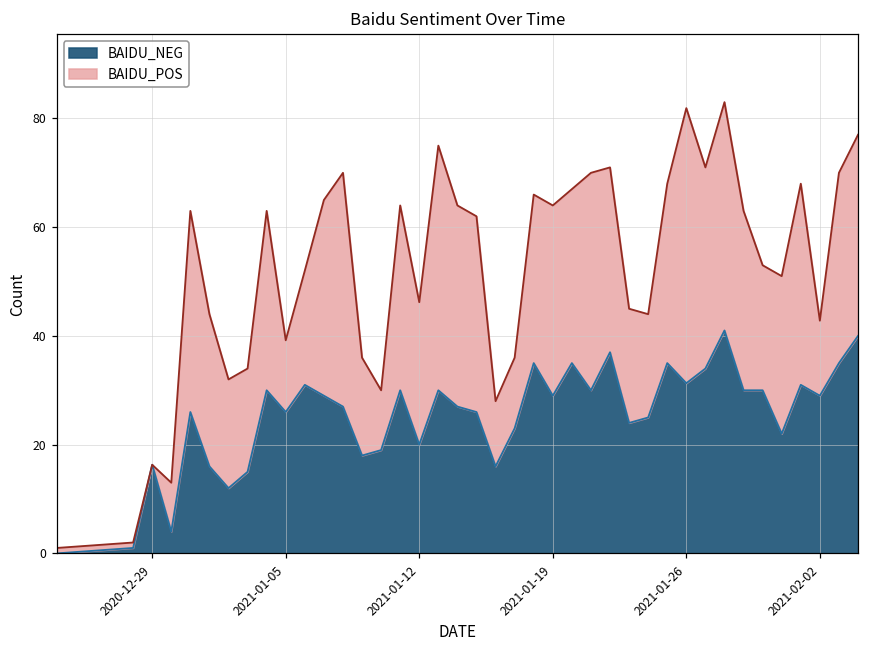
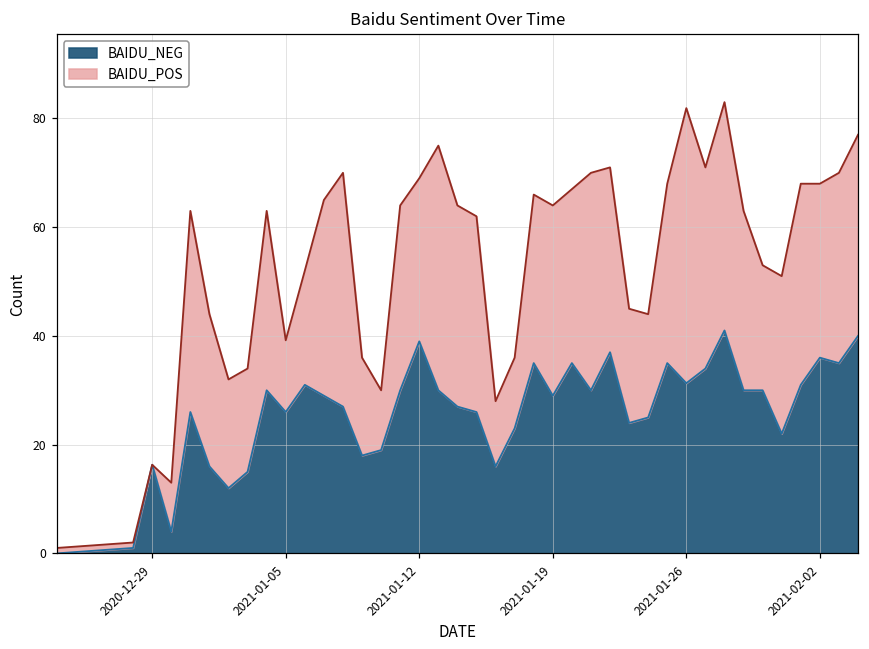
  {
    "BAIDU_NEG": {
      "2021-01-05": 26,
-     "2021-01-12": 20,
+     "2021-01-12": 39,
      "2021-01-19": 29,
      "2021-01-26": 31,
-     "2021-02-02": 29
+     "2021-02-02": 36
    },
    "BAIDU_POS": {
      "2021-01-05": 13,
-     "2021-01-12": 26,
+     "2021-01-12": 30,
      "2021-01-19": 35,
      "2021-01-26": 51,
-     "2021-02-02": 14
+     "2021-02-02": 32
    }
  }
